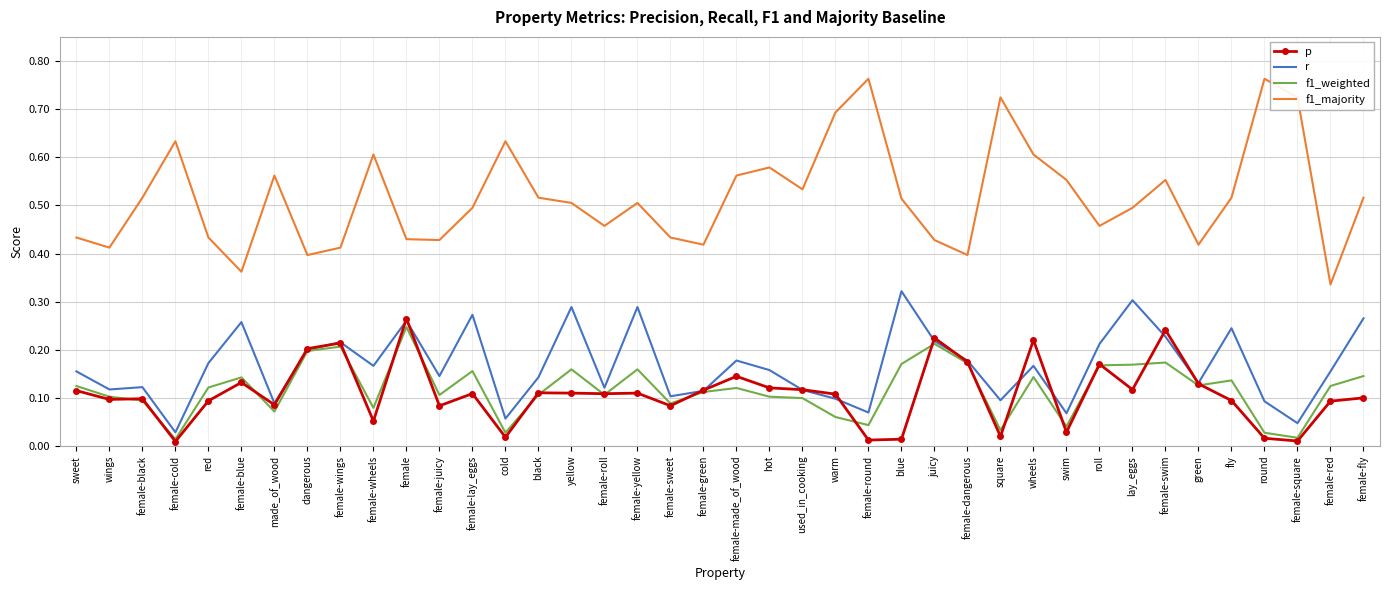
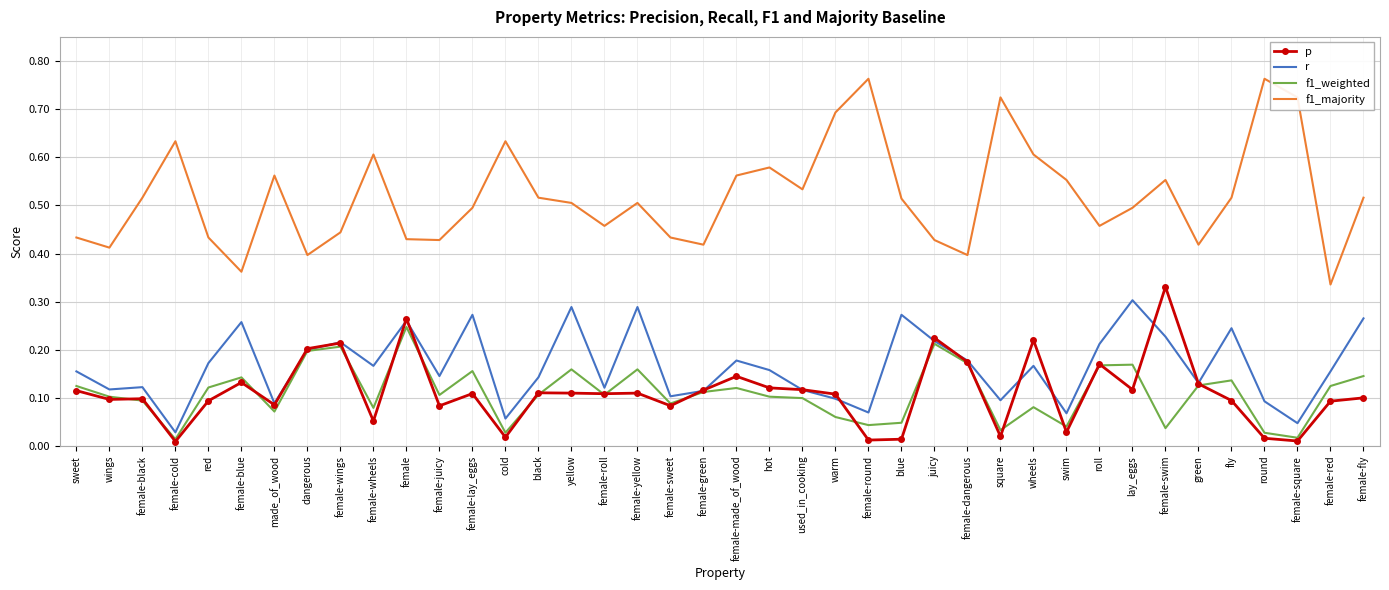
  {
    "p": {
      "sweet": 0.12,
      "wings": 0.10,
      "red": 0.09,
      "female-blue": 0.13,
      "female-wheels": 0.05,
      "female-juicy": 0.08,
      "female-lay_eggs": 0.11,
      "cold": 0.02,
      "yellow": 0.11,
      "female-yellow": 0.11,
      "female-made_of_wood": 0.14,
      "hot": 0.12,
      "warm": 0.11,
      "female-round": 0.01,
      "blue": 0.01,
      "juicy": 0.22,
      "square": 0.02,
      "wheels": 0.22,
      "swim": 0.03,
      "lay_eggs": 0.12,
-     "female-swim": 0.24,
+     "female-swim": 0.33,
      "fly": 0.09,
      "round": 0.02,
      "female-square": 0.01,
      "female-red": 0.09,
      "female-fly": 0.10
    },
    "r": {
      "sweet": 0.16,
      "wings": 0.12,
      "female-black": 0.12,
      "female-cold": 0.03,
      "red": 0.17,
      "female-blue": 0.26,
      "female-wheels": 0.17,
      "female-juicy": 0.15,
      "female-lay_eggs": 0.27,
      "cold": 0.06,
      "black": 0.14,
      "yellow": 0.29,
      "female-roll": 0.12,
      "female-yellow": 0.29,
      "female-sweet": 0.10,
      "female-made_of_wood": 0.18,
      "hot": 0.16,
      "warm": 0.10,
      "female-round": 0.07,
-     "blue": 0.32,
+     "blue": 0.27,
      "juicy": 0.22,
      "square": 0.10,
      "wheels": 0.17,
      "swim": 0.07,
      "roll": 0.21,
      "lay_eggs": 0.30,
      "female-swim": 0.23,
      "fly": 0.24,
      "round": 0.09,
      "female-square": 0.05,
      "female-red": 0.16,
      "female-fly": 0.27
    },
    "f1_weighted": {
      "sweet": 0.12,
      "wings": 0.10,
      "red": 0.12,
      "female-blue": 0.14,
      "made_of_wood": 0.07,
      "female-wings": 0.21,
      "female-wheels": 0.08,
      "female": 0.25,
      "female-juicy": 0.11,
      "female-lay_eggs": 0.16,
      "cold": 0.03,
      "yellow": 0.16,
      "female-yellow": 0.16,
      "female-made_of_wood": 0.12,
      "hot": 0.10,
      "used_in_cooking": 0.10,
      "warm": 0.06,
      "female-round": 0.04,
-     "blue": 0.17,
+     "blue": 0.05,
      "juicy": 0.21,
      "square": 0.03,
-     "wheels": 0.14,
+     "wheels": 0.08,
      "swim": 0.04,
      "lay_eggs": 0.17,
-     "female-swim": 0.17,
+     "female-swim": 0.04,
      "fly": 0.14,
      "round": 0.03,
      "female-square": 0.02,
      "female-red": 0.12,
      "female-fly": 0.15
    },
    "f1_majority": {
      "sweet": 0.43,
      "wings": 0.41,
      "female-black": 0.52,
      "female-cold": 0.63,
      "red": 0.43,
      "female-blue": 0.36,
      "made_of_wood": 0.56,
      "dangerous": 0.40,
-     "female-wings": 0.41,
+     "female-wings": 0.44,
      "female-wheels": 0.61,
      "female": 0.43,
      "female-juicy": 0.43,
      "female-lay_eggs": 0.49,
      "cold": 0.63,
      "black": 0.52,
      "yellow": 0.51,
      "female-roll": 0.46,
      "female-yellow": 0.51,
      "female-sweet": 0.43,
      "female-green": 0.42,
      "female-made_of_wood": 0.56,
      "hot": 0.58,
      "used_in_cooking": 0.53,
      "warm": 0.69,
      "female-round": 0.76,
      "blue": 0.51,
      "juicy": 0.43,
      "female-dangerous": 0.40,
      "square": 0.72,
      "wheels": 0.61,
      "swim": 0.55,
      "roll": 0.46,
      "lay_eggs": 0.49,
      "female-swim": 0.55,
      "green": 0.42,
      "fly": 0.52,
      "round": 0.76,
      "female-red": 0.34,
      "female-fly": 0.52
    }
  }
